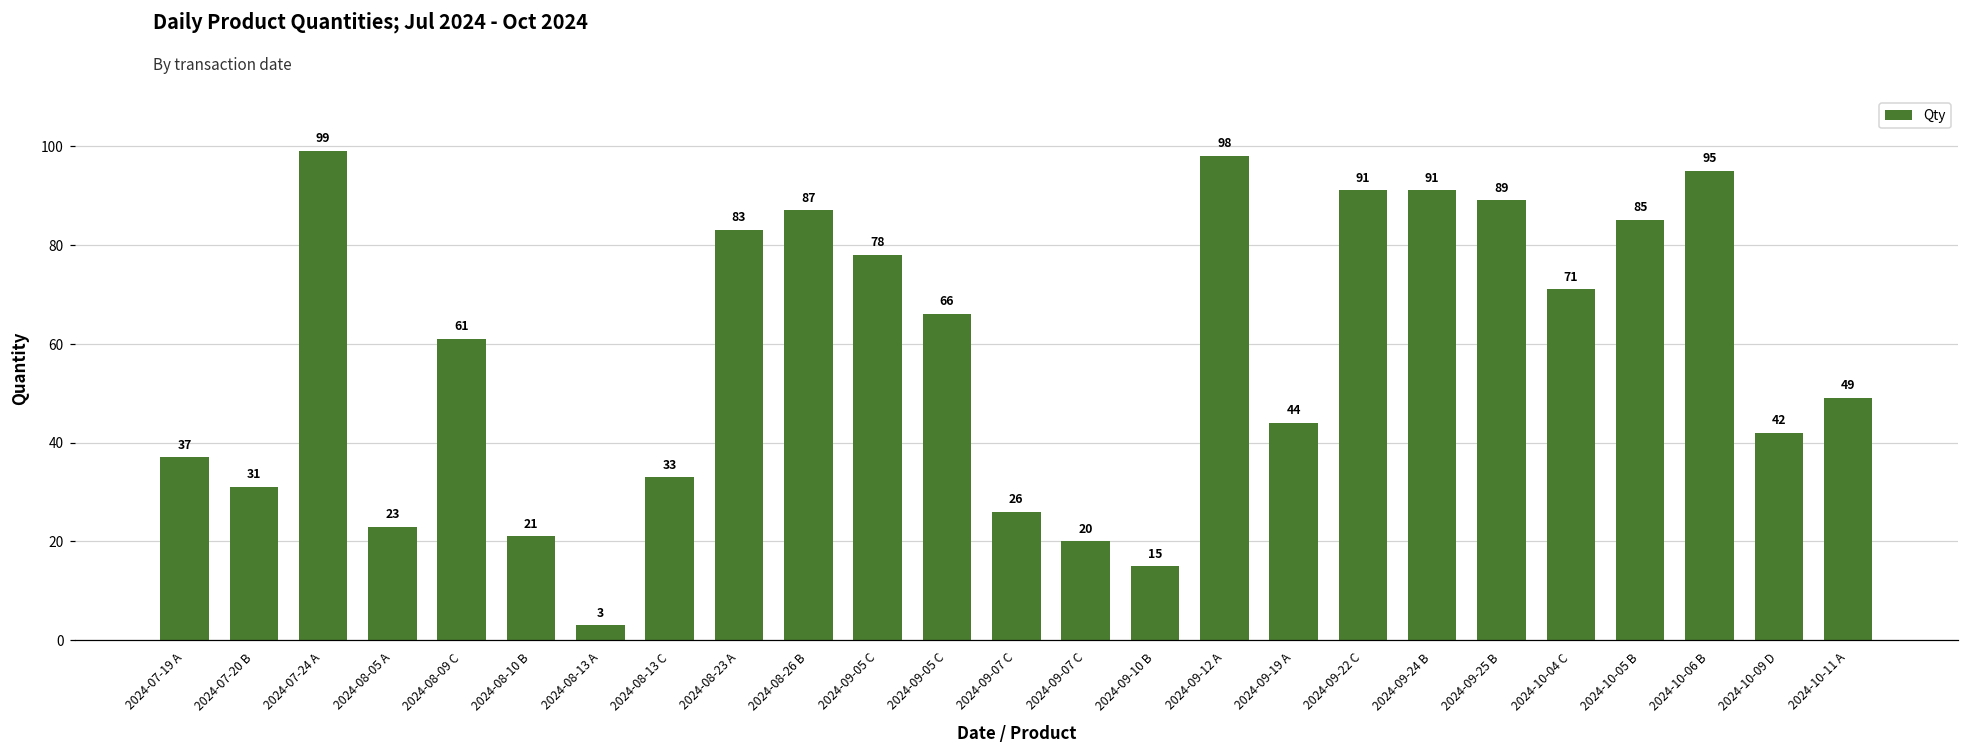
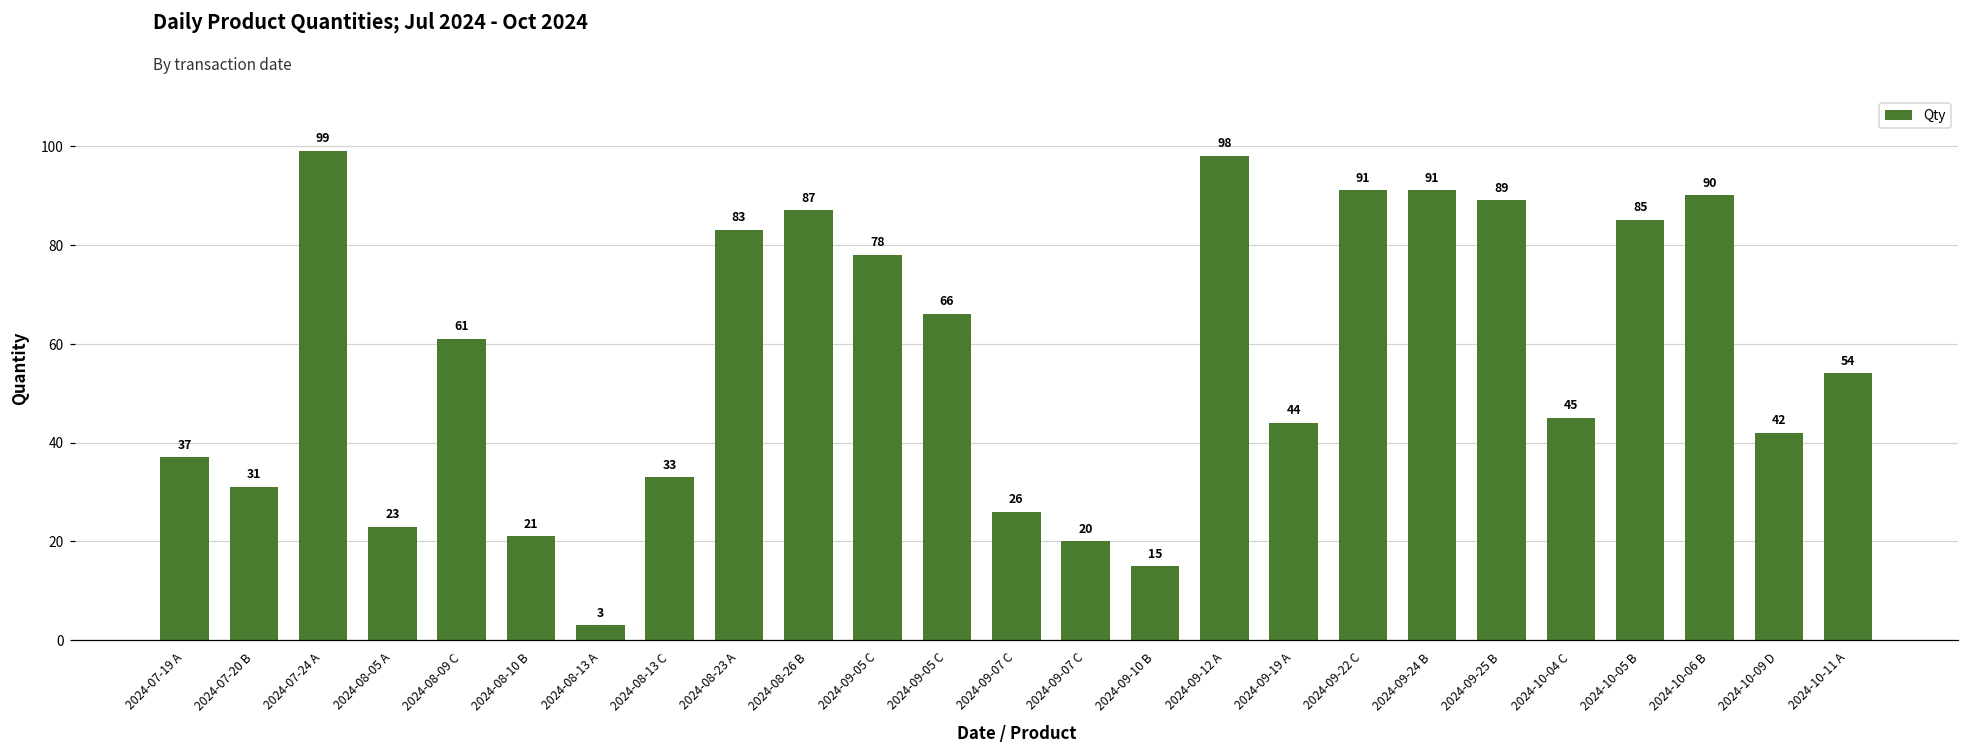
  {
    "2024-07-19 A": 37,
    "2024-07-20 B": 31,
    "2024-07-24 A": 99,
    "2024-08-05 A": 23,
    "2024-08-09 C": 61,
    "2024-08-10 B": 21,
    "2024-08-13 A": 3,
    "2024-08-13 C": 33,
    "2024-08-23 A": 83,
    "2024-08-26 B": 87,
    "2024-09-10 B": 15,
    "2024-09-12 A": 98,
    "2024-09-19 A": 44,
    "2024-09-22 C": 91,
    "2024-09-24 B": 91,
    "2024-09-25 B": 89,
-   "2024-10-04 C": 71,
+   "2024-10-04 C": 45,
    "2024-10-05 B": 85,
-   "2024-10-06 B": 95,
+   "2024-10-06 B": 90,
    "2024-10-09 D": 42,
-   "2024-10-11 A": 49
+   "2024-10-11 A": 54
  }
